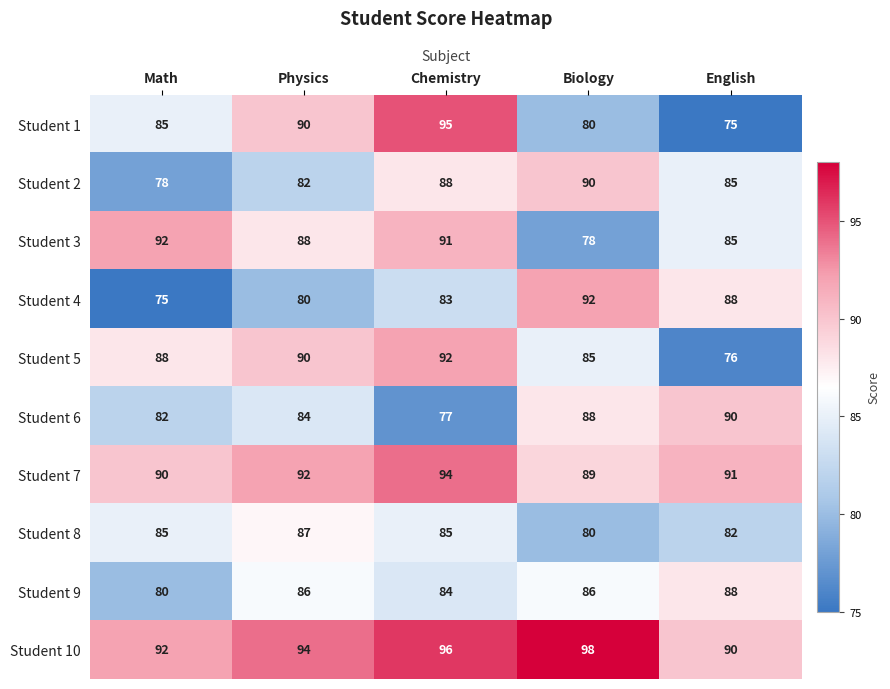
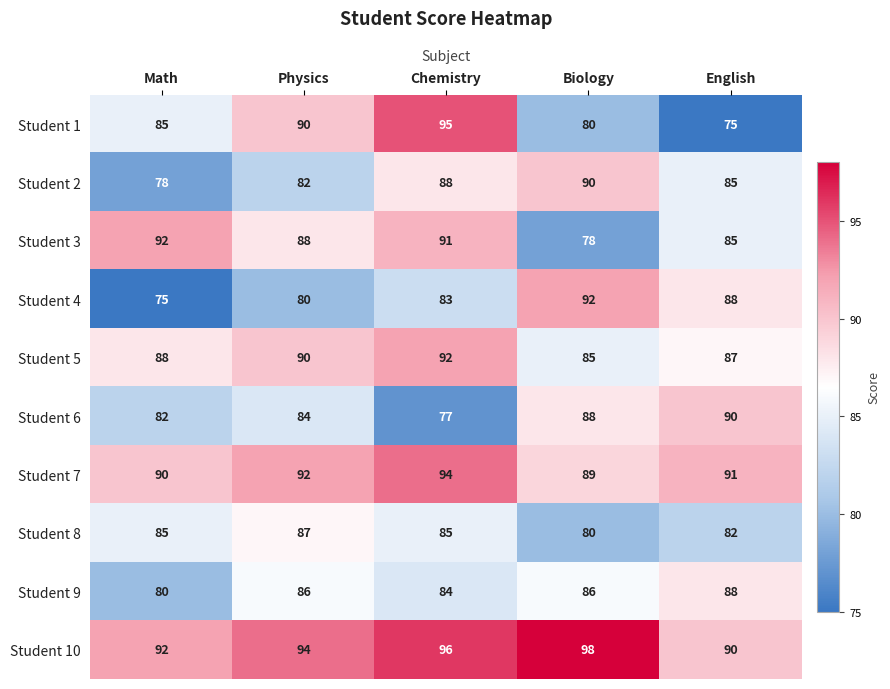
  {
    "Student 1": {
      "Math": 85,
      "Physics": 90,
      "Chemistry": 95,
      "Biology": 80,
      "English": 75
    },
    "Student 2": {
      "Math": 78,
      "Physics": 82,
      "Chemistry": 88,
      "Biology": 90,
      "English": 85
    },
    "Student 3": {
      "Math": 92,
      "Physics": 88,
      "Chemistry": 91,
      "Biology": 78,
      "English": 85
    },
    "Student 4": {
      "Math": 75,
      "Physics": 80,
      "Chemistry": 83,
      "Biology": 92,
      "English": 88
    },
    "Student 5": {
      "Math": 88,
      "Physics": 90,
      "Chemistry": 92,
      "Biology": 85,
-     "English": 76
+     "English": 87
    },
    "Student 6": {
      "Math": 82,
      "Physics": 84,
      "Chemistry": 77,
      "Biology": 88,
      "English": 90
    },
    "Student 7": {
      "Math": 90,
      "Physics": 92,
      "Chemistry": 94,
      "Biology": 89,
      "English": 91
    },
    "Student 8": {
      "Math": 85,
      "Physics": 87,
      "Chemistry": 85,
      "Biology": 80,
      "English": 82
    },
    "Student 9": {
      "Math": 80,
      "Physics": 86,
      "Chemistry": 84,
      "Biology": 86,
      "English": 88
    },
    "Student 10": {
      "Math": 92,
      "Physics": 94,
      "Chemistry": 96,
      "Biology": 98,
      "English": 90
    }
  }
